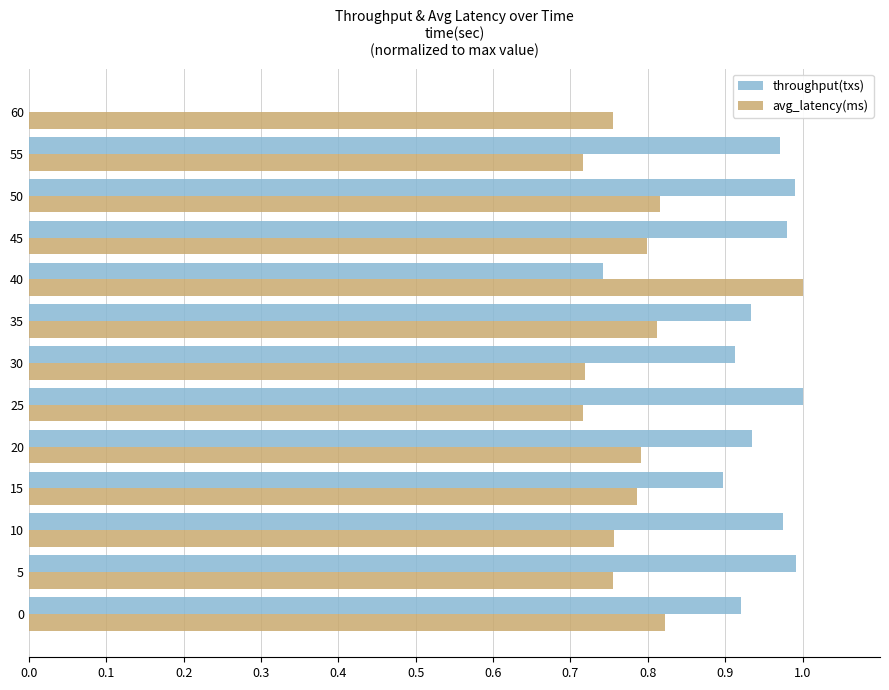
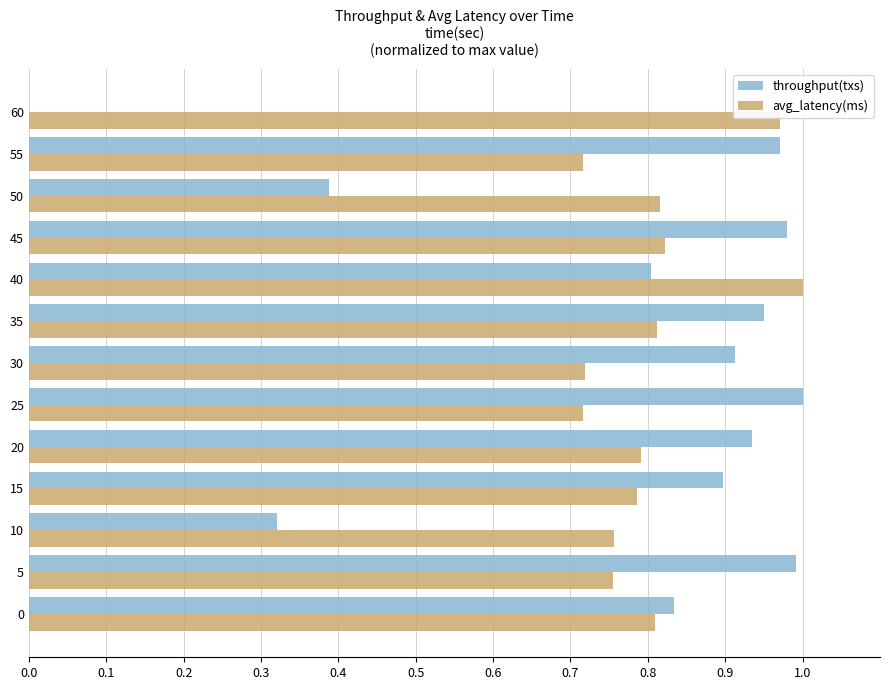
  {
    "throughput(txs)": {
      "55": 0.97,
-     "50": 0.99,
+     "50": 0.39,
      "45": 0.98,
-     "40": 0.74,
-     "35": 0.93,
+     "40": 0.80,
+     "35": 0.95,
      "30": 0.91,
      "25": 1.00,
      "20": 0.93,
      "15": 0.90,
-     "10": 0.97,
+     "10": 0.32,
      "5": 0.99,
-     "0": 0.92
+     "0": 0.83
    },
    "avg_latency(ms)": {
-     "60": 0.75,
+     "60": 0.97,
      "55": 0.72,
      "50": 0.82,
-     "45": 0.80,
+     "45": 0.82,
      "40": 1.00,
      "35": 0.81,
      "30": 0.72,
      "25": 0.72,
      "20": 0.79,
      "15": 0.79,
      "10": 0.76,
      "5": 0.75,
-     "0": 0.82
+     "0": 0.81
    }
  }
